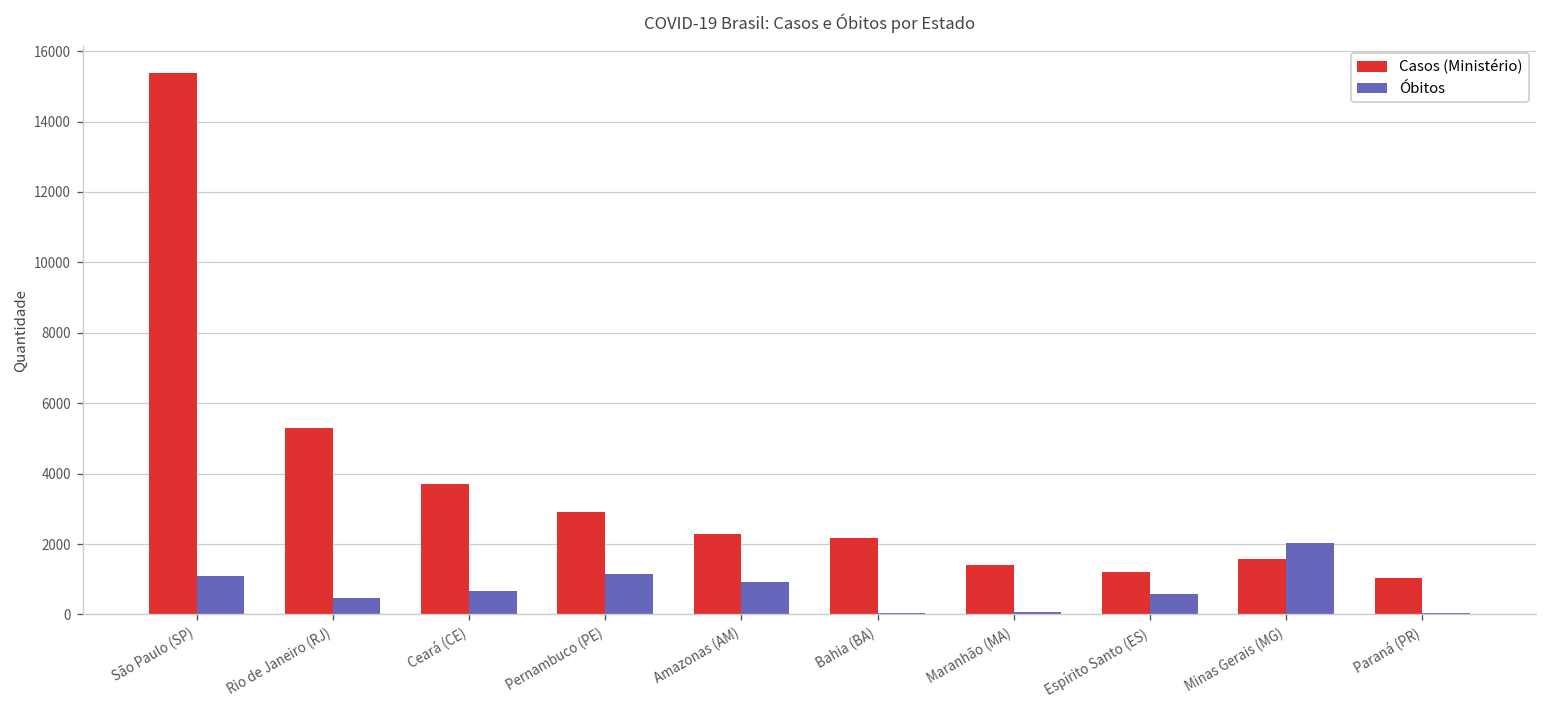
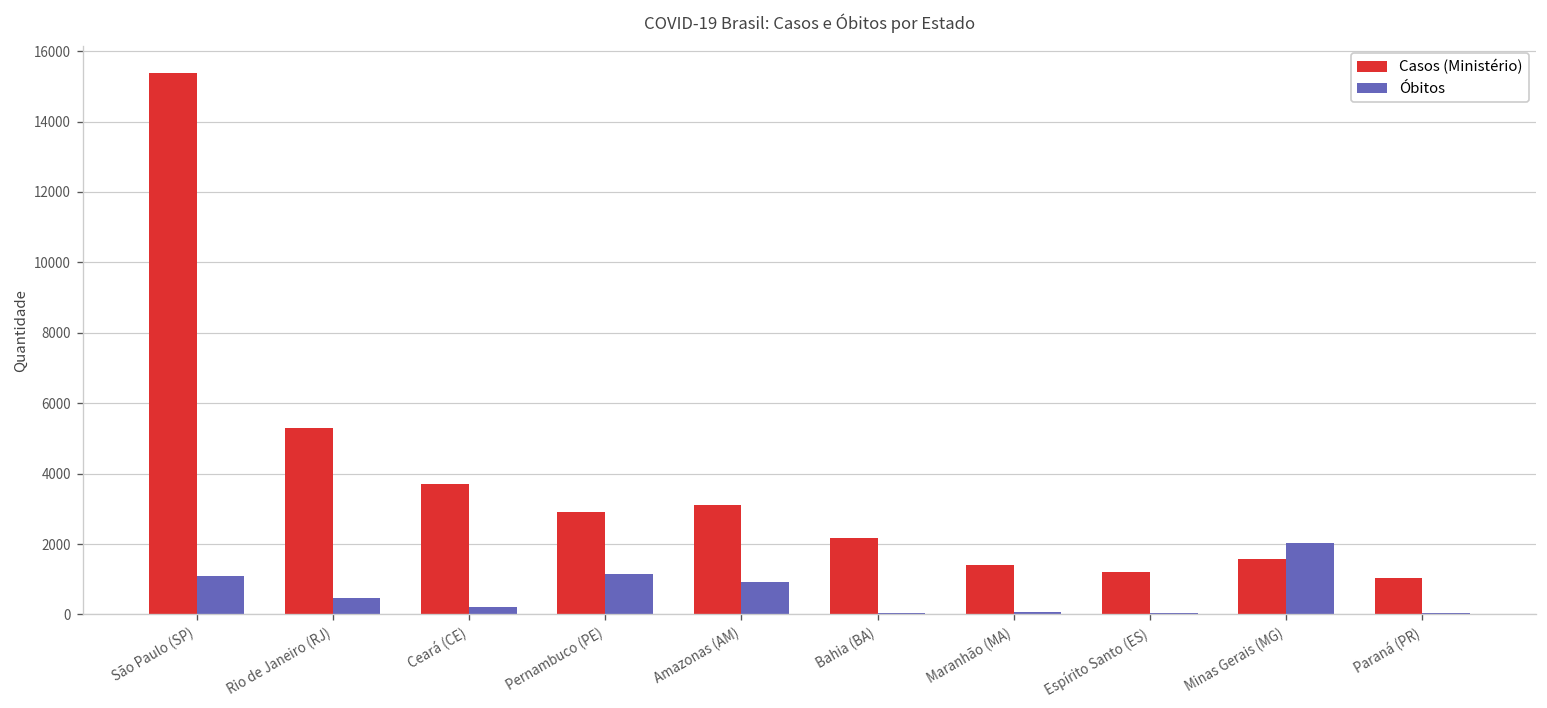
  {
    "Casos (Ministério)": {
      "São Paulo (SP)": 15400,
      "Rio de Janeiro (RJ)": 5300,
      "Ceará (CE)": 3700,
      "Pernambuco (PE)": 2900,
-     "Amazonas (AM)": 2300,
+     "Amazonas (AM)": 3100,
      "Bahia (BA)": 2200,
      "Maranhão (MA)": 1400,
      "Espírito Santo (ES)": 1200,
      "Minas Gerais (MG)": 1600,
      "Paraná (PR)": 1000
    },
    "Óbitos": {
      "São Paulo (SP)": 1100,
      "Rio de Janeiro (RJ)": 500,
-     "Ceará (CE)": 700,
+     "Ceará (CE)": 200,
      "Pernambuco (PE)": 1100,
      "Amazonas (AM)": 900,
-     "Espírito Santo (ES)": 600,
+     "Espírito Santo (ES)": 0,
      "Minas Gerais (MG)": 2000
    }
  }
